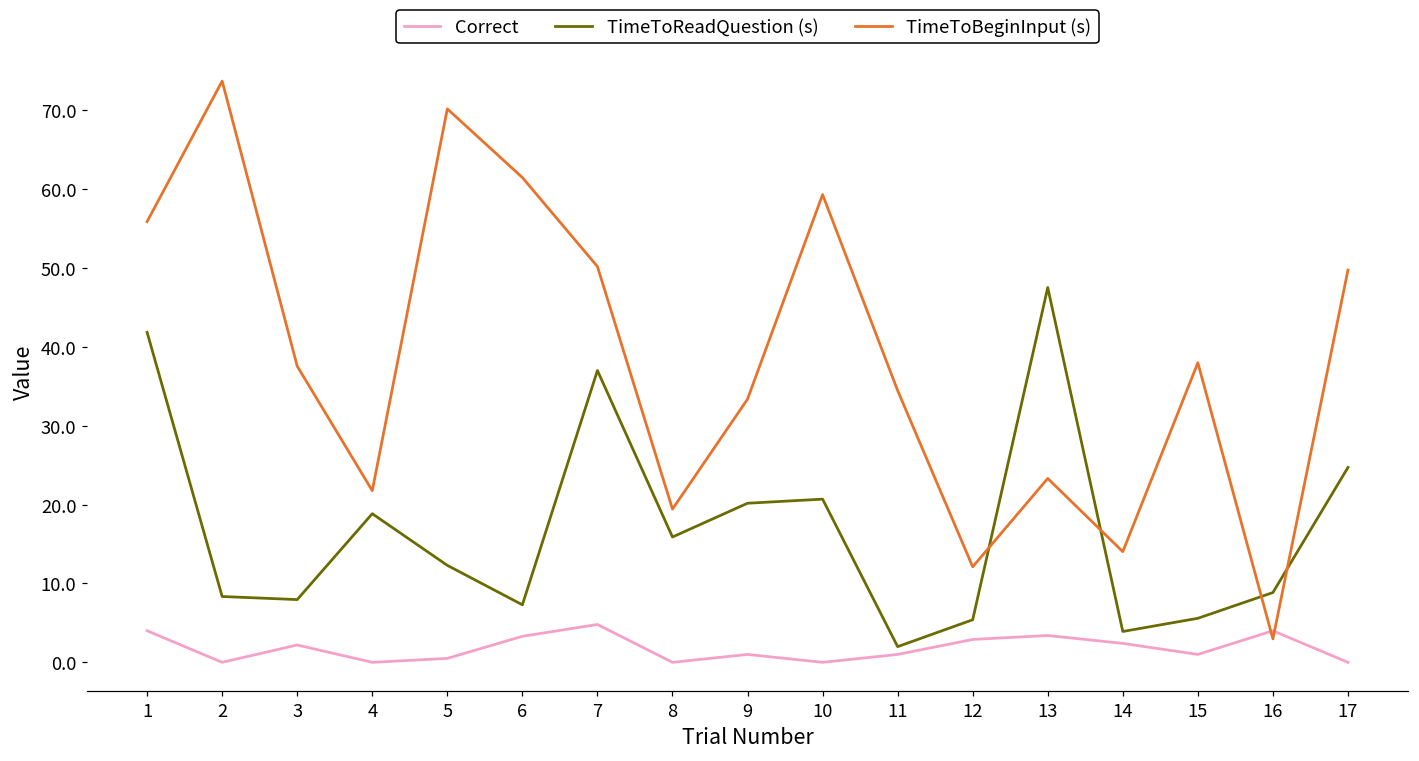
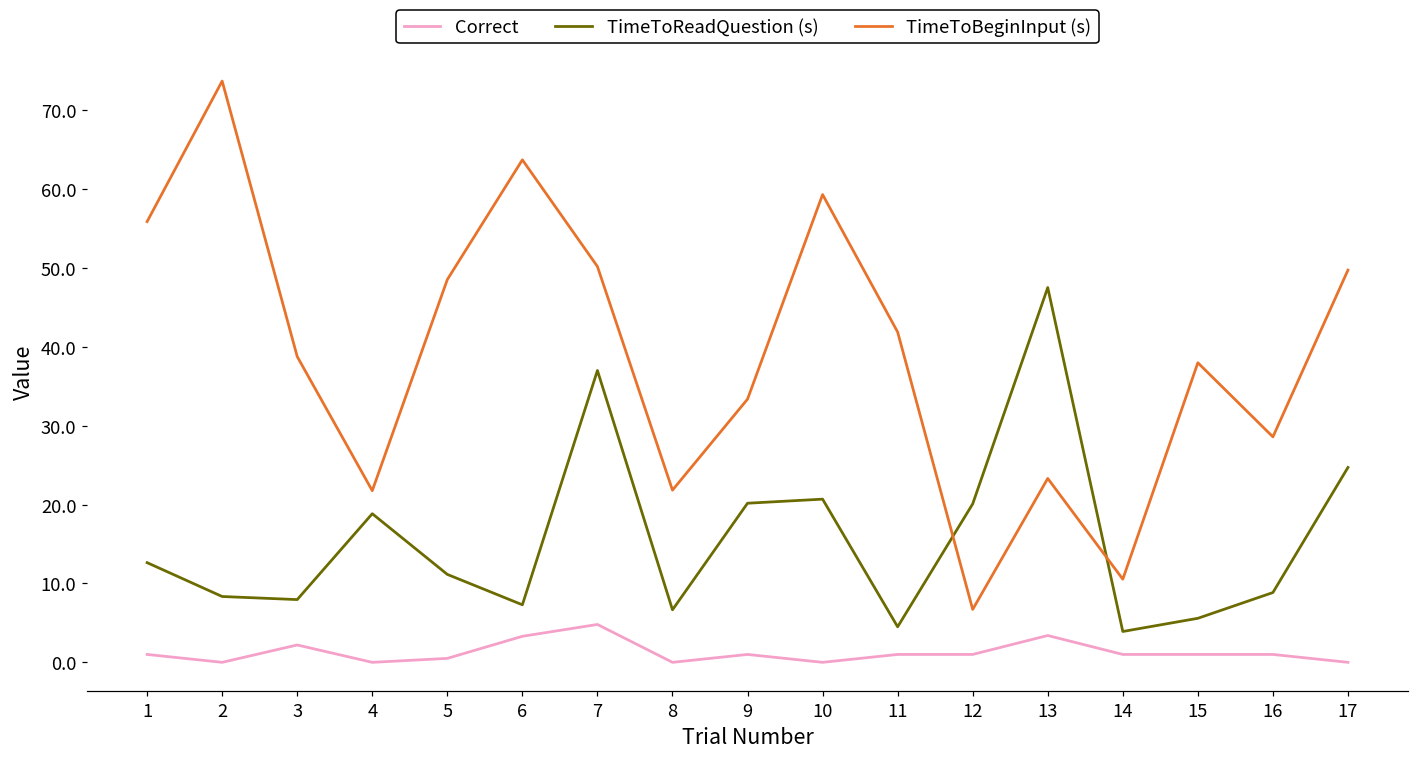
  {
    "Correct": {
-     "1": 4,
+     "1": 1,
      "2": 0,
      "3": 2,
      "4": 0,
      "5": 1,
      "6": 3,
      "7": 5,
      "8": 0,
      "9": 1,
      "10": 0,
      "11": 1,
-     "12": 3,
+     "12": 1,
      "13": 3,
-     "14": 2,
+     "14": 1,
      "15": 1,
-     "16": 4,
+     "16": 1,
      "17": 0
    },
    "TimeToReadQuestion (s)": {
-     "1": 42,
+     "1": 13,
      "2": 8,
      "3": 8,
      "4": 19,
-     "5": 12,
+     "5": 11,
      "6": 7,
      "7": 37,
-     "8": 16,
+     "8": 7,
      "9": 20,
      "10": 21,
-     "11": 2,
-     "12": 5,
+     "11": 5,
+     "12": 20,
      "13": 48,
      "14": 4,
      "15": 6,
      "16": 9,
      "17": 25
    },
    "TimeToBeginInput (s)": {
      "1": 56,
      "2": 74,
-     "3": 38,
+     "3": 39,
      "4": 22,
-     "5": 70,
-     "6": 61,
+     "5": 49,
+     "6": 64,
      "7": 50,
-     "8": 19,
+     "8": 22,
      "9": 33,
      "10": 59,
-     "11": 34,
-     "12": 12,
+     "11": 42,
+     "12": 7,
      "13": 23,
-     "14": 14,
+     "14": 11,
      "15": 38,
-     "16": 3,
+     "16": 29,
      "17": 50
    }
  }
